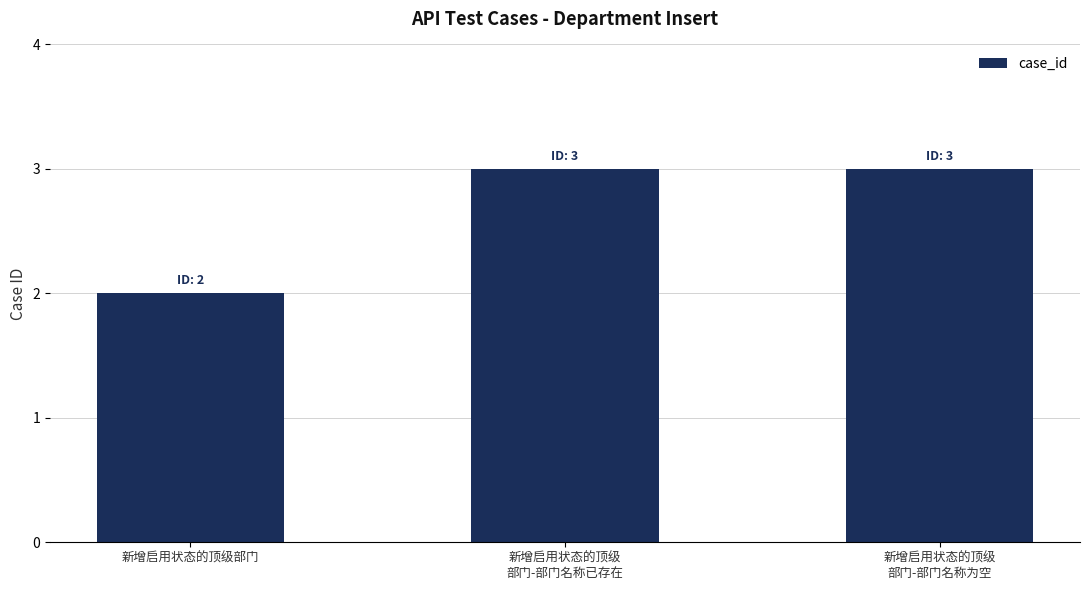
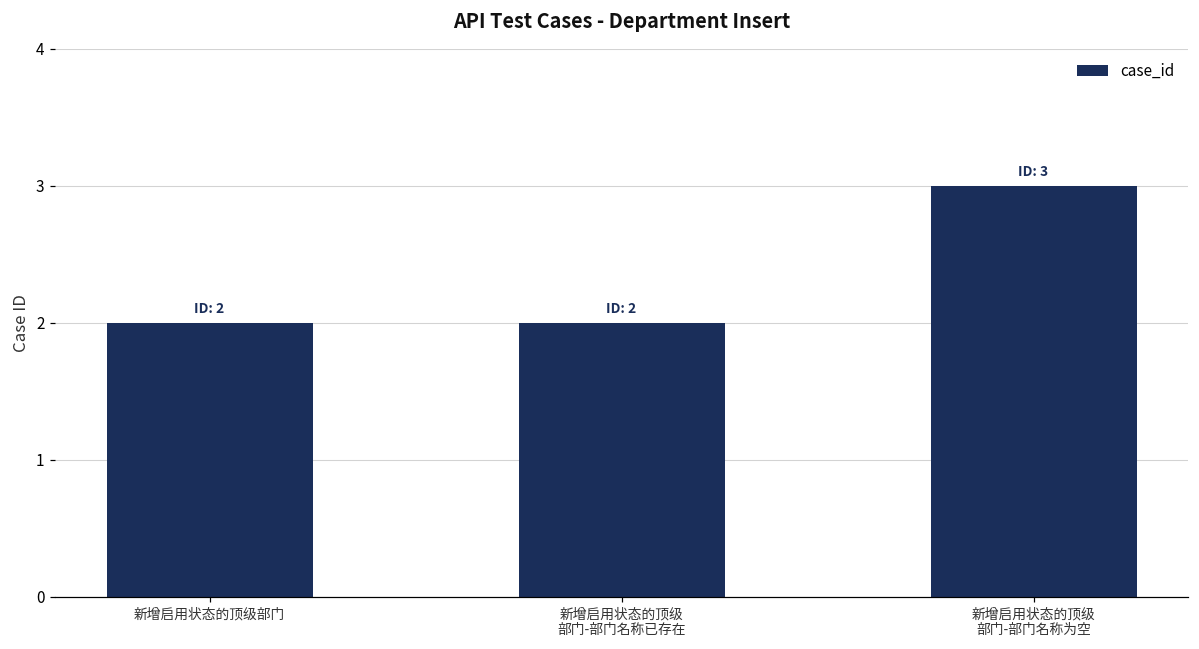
  {
    "新增启用状态的顶级部门": 2,
-   "新增启用状态的顶级 部门-部门名称已存在": 3,
+   "新增启用状态的顶级 部门-部门名称已存在": 2,
    "新增启用状态的顶级 部门-部门名称为空": 3
  }
